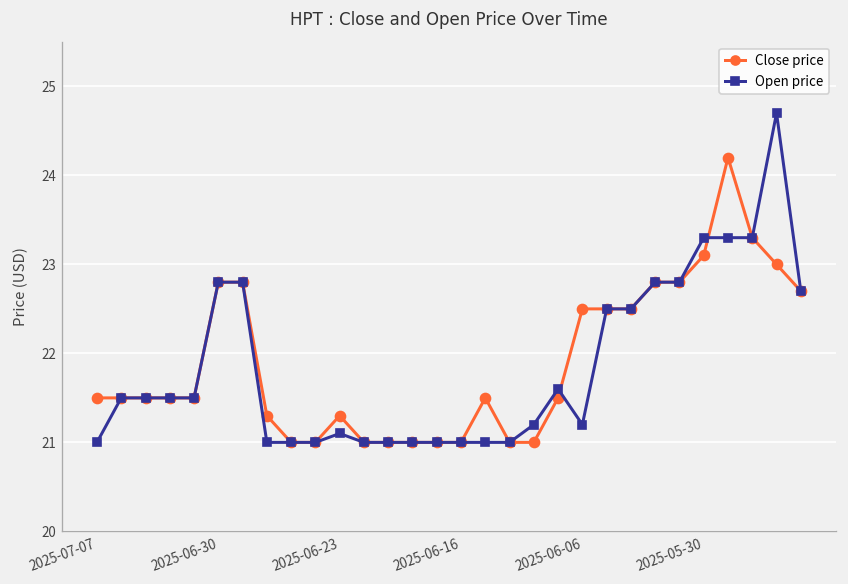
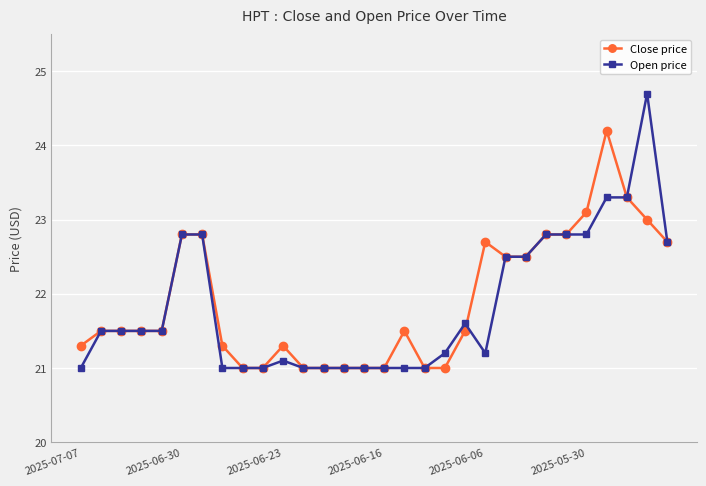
  {
    "Close price": {
-     "2025-07-07": 21.5,
+     "2025-07-07": 21.3,
      "2025-06-23": 21.3,
-     "2025-06-06": 22.5,
+     "2025-06-06": 22.7,
      "2025-05-30": 23.1
    },
    "Open price": {
      "2025-07-07": 21.0,
      "2025-06-23": 21.1,
      "2025-06-06": 21.2,
-     "2025-05-30": 23.3
+     "2025-05-30": 22.8
    }
  }
